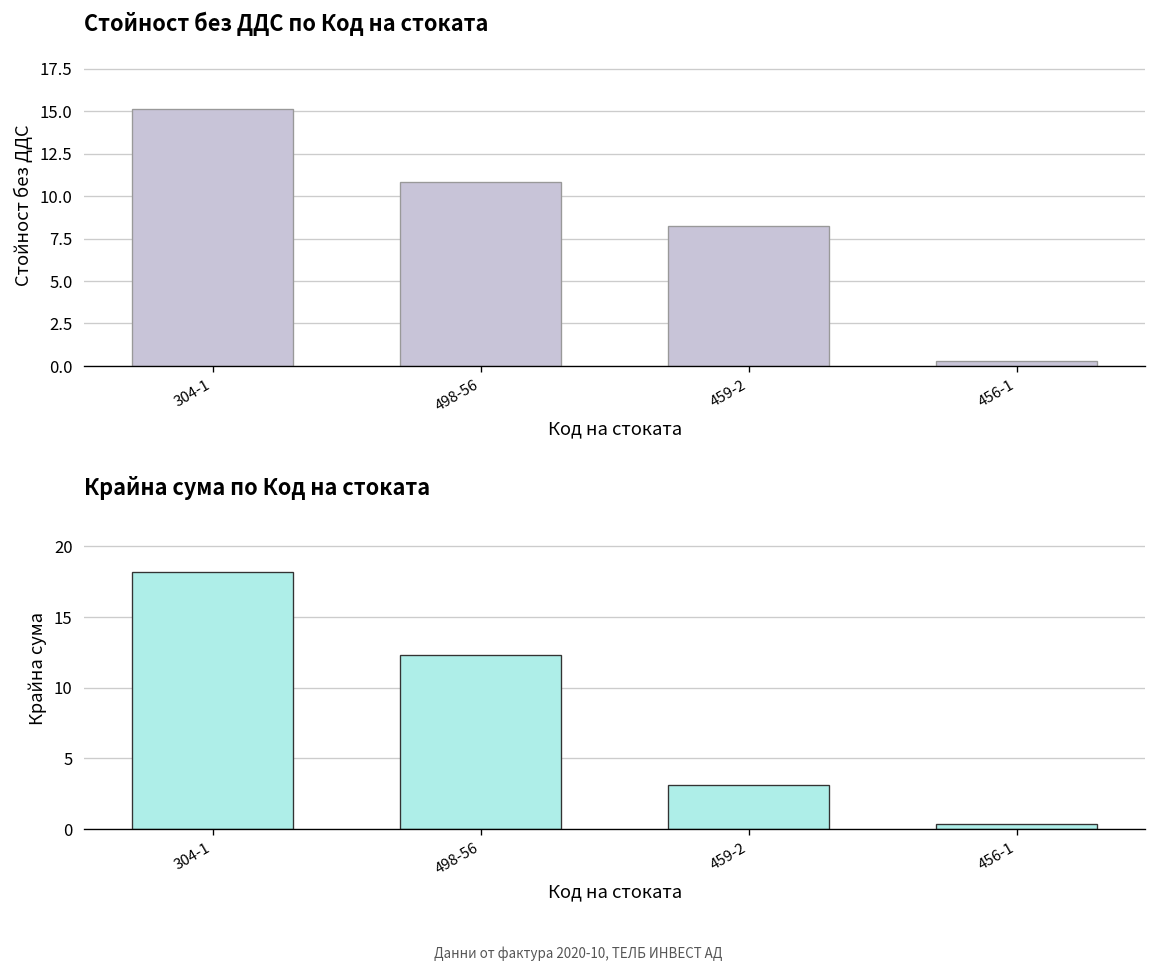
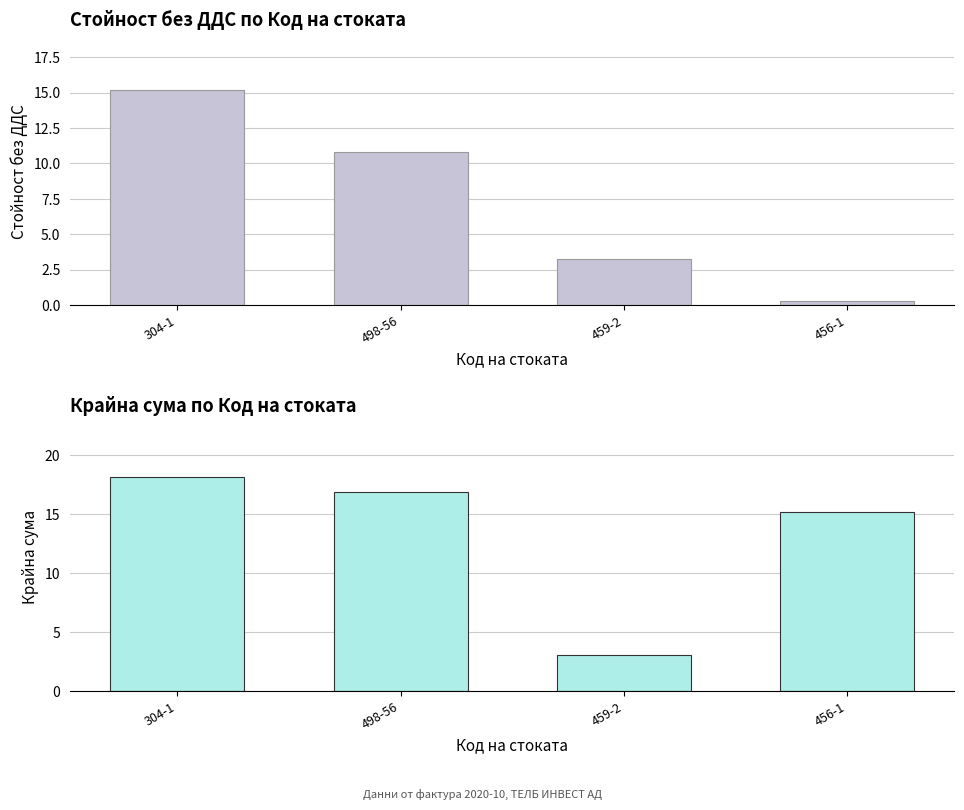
  {
    "Стойност без ДДС по Код на стоката": {
      "304-1": 15.2,
      "498-56": 10.8,
-     "459-2": 8.2,
+     "459-2": 3.2,
      "456-1": 0.3
    },
    "Крайна сума по Код на стоката": {
      "304-1": 18.2,
-     "498-56": 12.3,
+     "498-56": 16.9,
      "459-2": 3.1,
-     "456-1": 0.4
+     "456-1": 15.2
    }
  }
